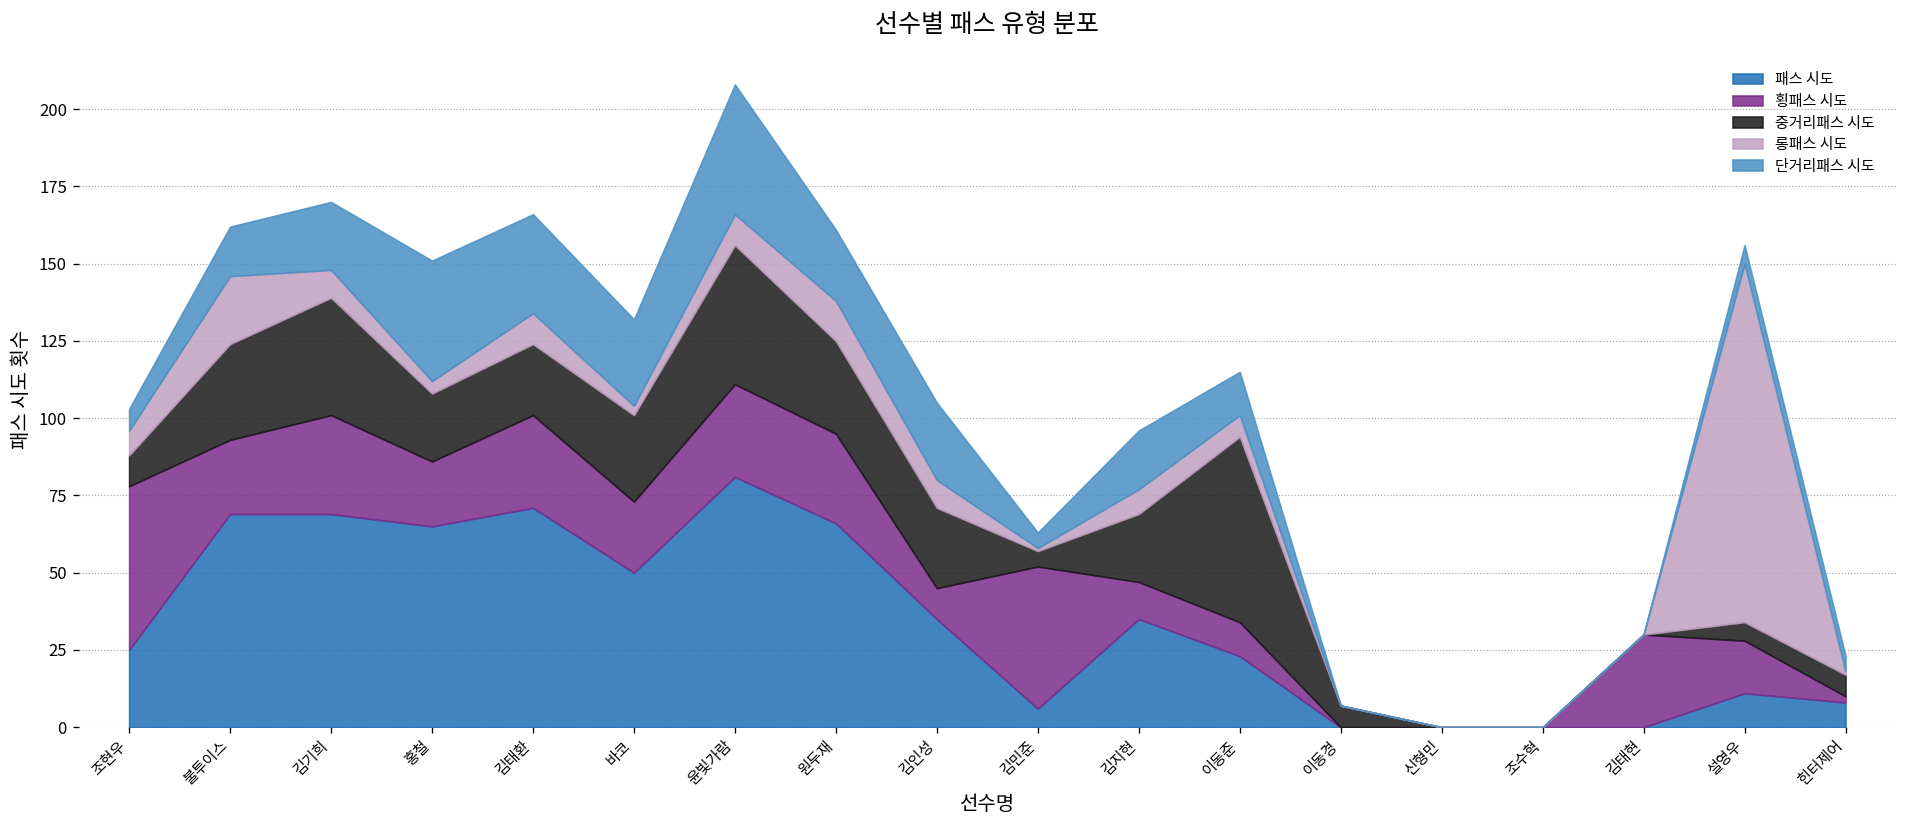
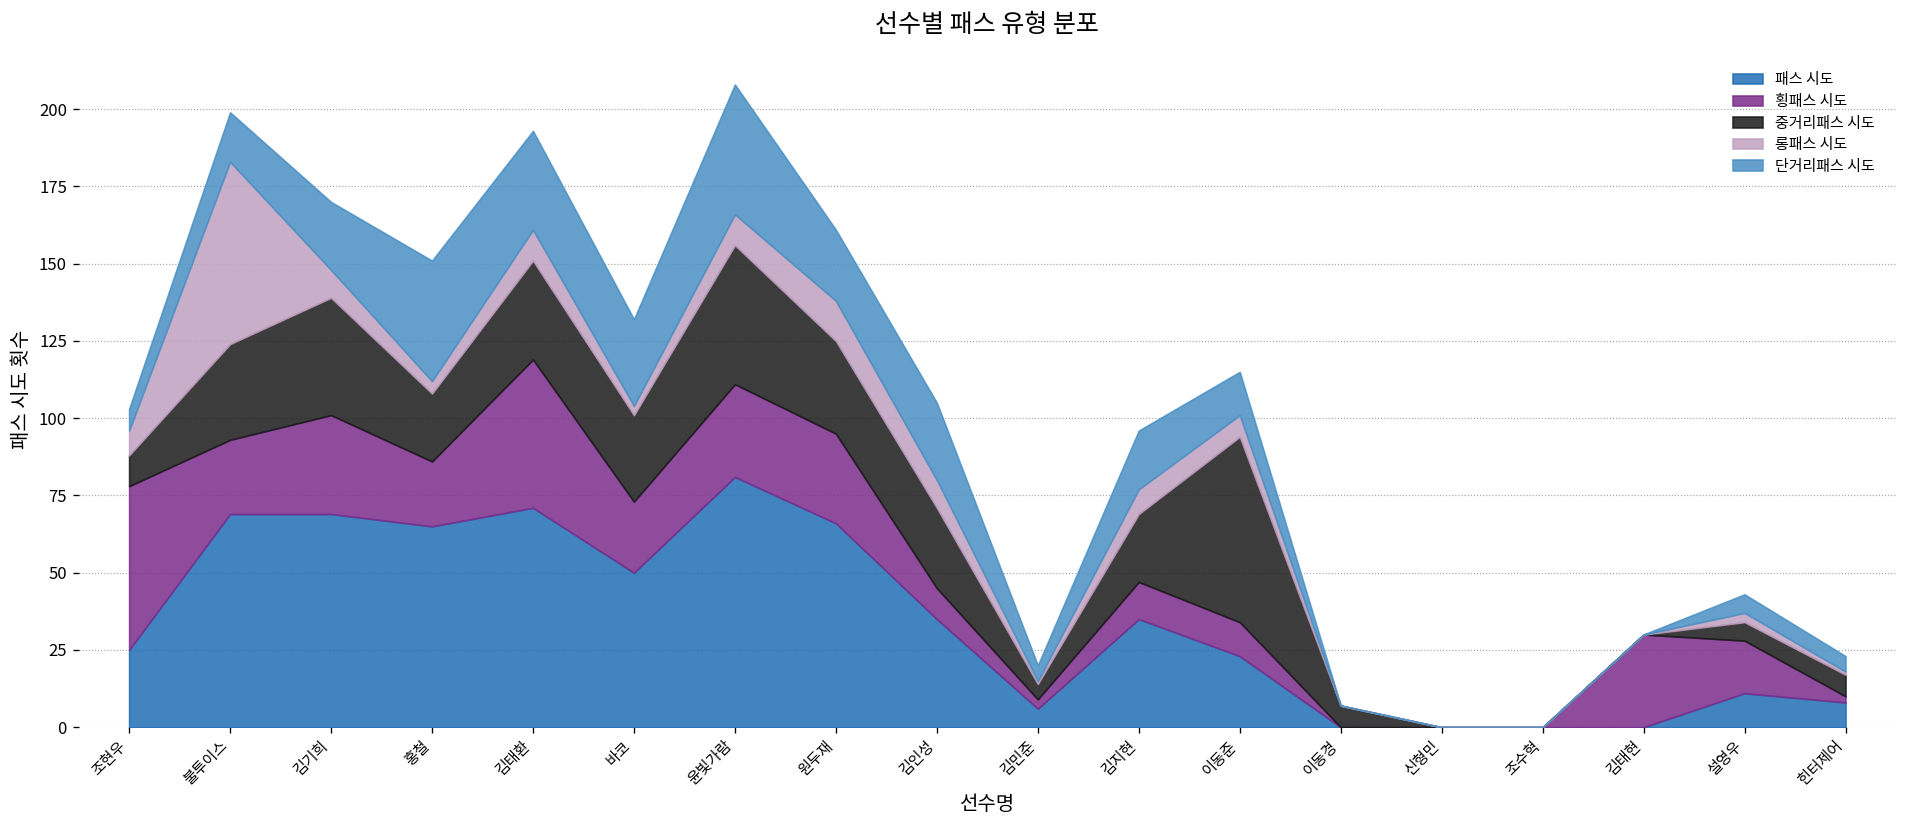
  {
    "횡패스 시도": {
      "조현우": 53,
      "불투이스": 24,
      "김기희": 32,
      "홍철": 21,
-     "김태환": 30,
+     "김태환": 48,
      "바코": 23,
      "윤빛가람": 30,
      "원두재": 29,
      "김인성": 10,
-     "김민준": 46,
+     "김민준": 3,
      "김지현": 12,
      "이동준": 11,
      "설영우": 17,
      "힌터제어": 2
    },
    "중거리패스 시도": {
      "조현우": 10,
      "불투이스": 31,
      "김기희": 38,
      "홍철": 22,
-     "김태환": 23,
+     "김태환": 32,
      "바코": 28,
      "윤빛가람": 45,
      "원두재": 30,
      "김인성": 26,
      "김지현": 22,
      "이동준": 60,
      "설영우": 6
    },
    "롱패스 시도": {
      "조현우": 8,
-     "불투이스": 22,
+     "불투이스": 59,
      "김기희": 9,
      "홍철": 4,
      "김태환": 10,
      "바코": 3,
      "윤빛가람": 10,
      "원두재": 13,
      "김인성": 9,
      "김지현": 8,
      "이동준": 7,
-     "설영우": 116
+     "설영우": 3
    }
  }
